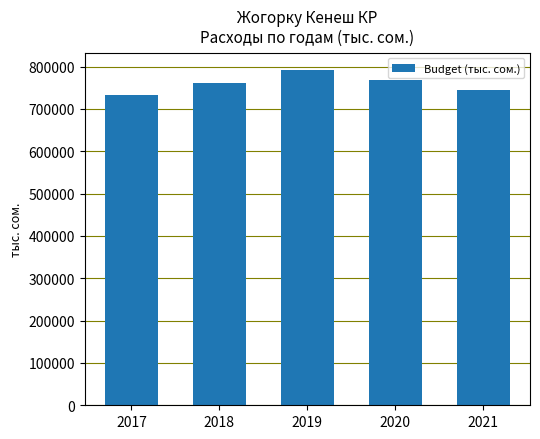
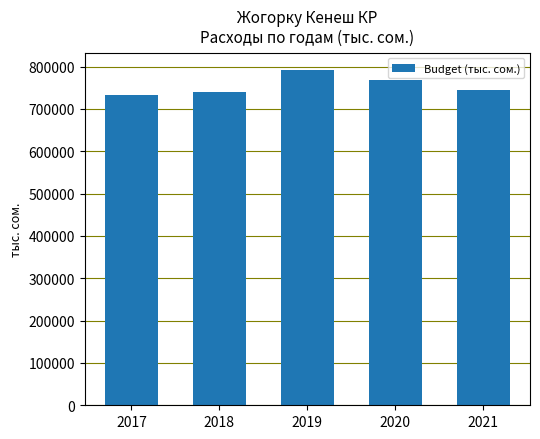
  {
    "2017": 730000,
-   "2018": 760000,
+   "2018": 740000,
    "2019": 790000,
    "2020": 770000,
    "2021": 740000
  }
